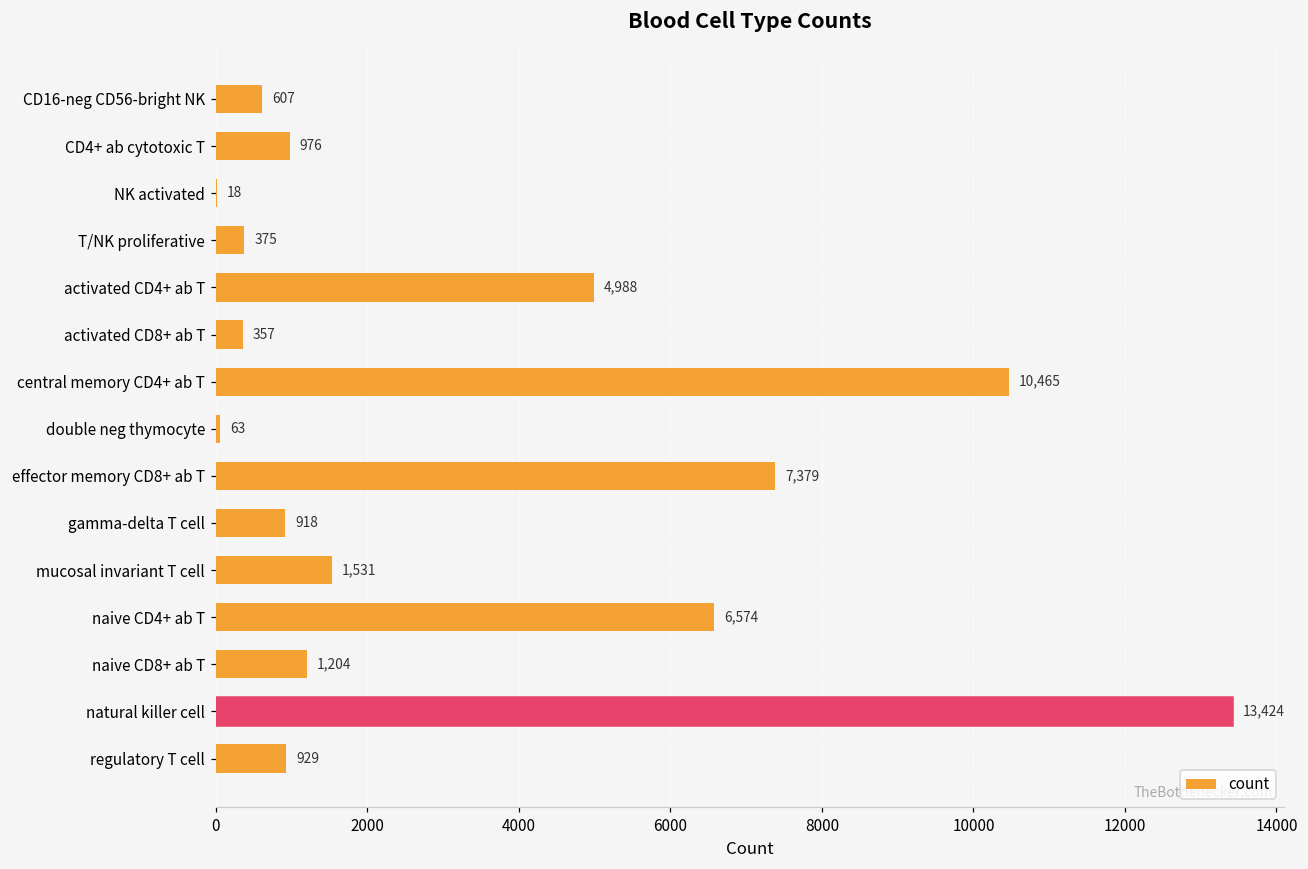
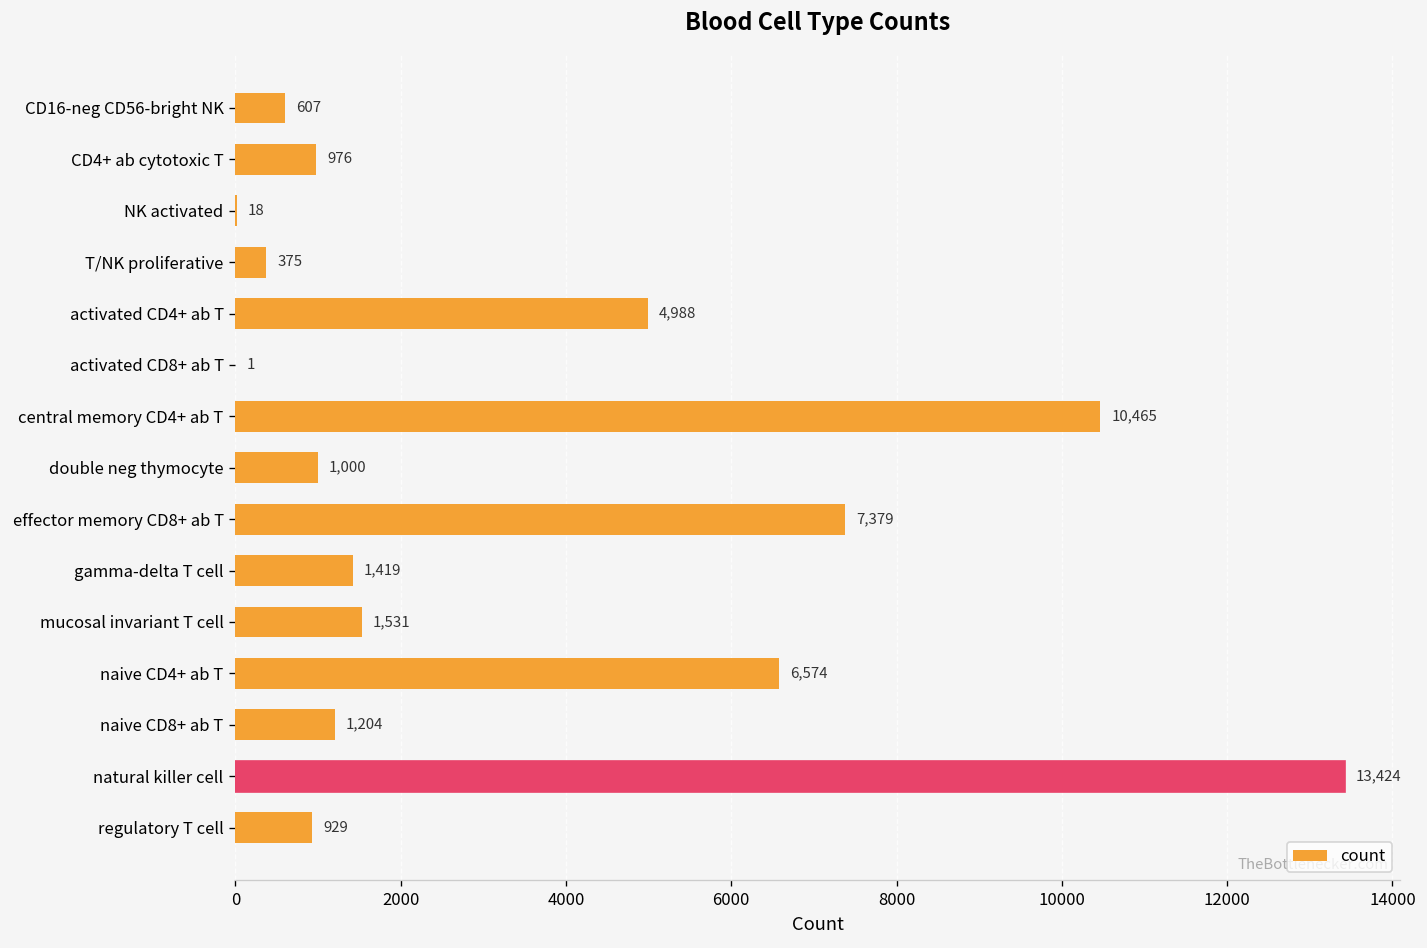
  {
    "CD16-neg CD56-bright NK": "607",
    "CD4+ ab cytotoxic T": "976",
    "NK activated": "18",
    "T/NK proliferative": "375",
    "activated CD4+ ab T": "4,988",
-   "activated CD8+ ab T": "357",
+   "activated CD8+ ab T": "1",
    "central memory CD4+ ab T": "10,465",
-   "double neg thymocyte": "63",
+   "double neg thymocyte": "1,000",
    "effector memory CD8+ ab T": "7,379",
-   "gamma-delta T cell": "918",
+   "gamma-delta T cell": "1,419",
    "mucosal invariant T cell": "1,531",
    "naive CD4+ ab T": "6,574",
    "naive CD8+ ab T": "1,204",
    "natural killer cell": "13,424",
    "regulatory T cell": "929"
  }
